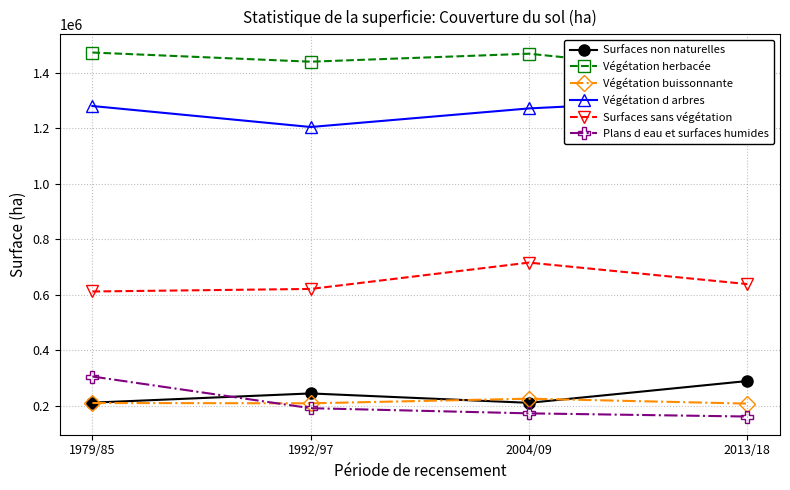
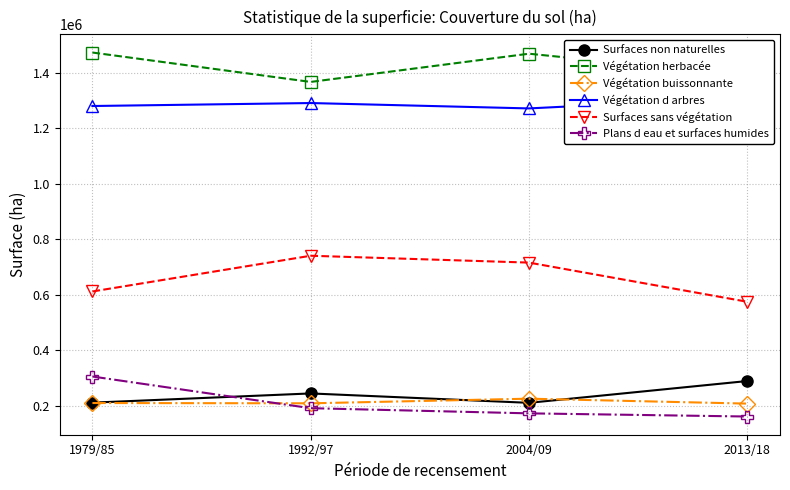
  {
    "Surfaces non naturelles": {
      "1992/97": 240000,
      "2004/09": 210000,
      "2013/18": 290000
    },
    "Végétation herbacée": {
      "1979/85": 1470000,
-     "1992/97": 1440000,
+     "1992/97": 1370000,
      "2004/09": 1470000
    },
    "Végétation buissonnante": {
      "1992/97": 210000,
      "2004/09": 230000,
      "2013/18": 210000
    },
    "Végétation d arbres": {
      "1979/85": 1280000,
-     "1992/97": 1210000,
+     "1992/97": 1290000,
      "2004/09": 1270000
    },
    "Surfaces sans végétation": {
      "1979/85": 610000,
-     "1992/97": 620000,
+     "1992/97": 740000,
      "2004/09": 720000,
-     "2013/18": 640000
+     "2013/18": 580000
    },
    "Plans d eau et surfaces humides": {
      "1979/85": 310000,
      "1992/97": 190000,
      "2004/09": 170000,
      "2013/18": 160000
    }
  }
